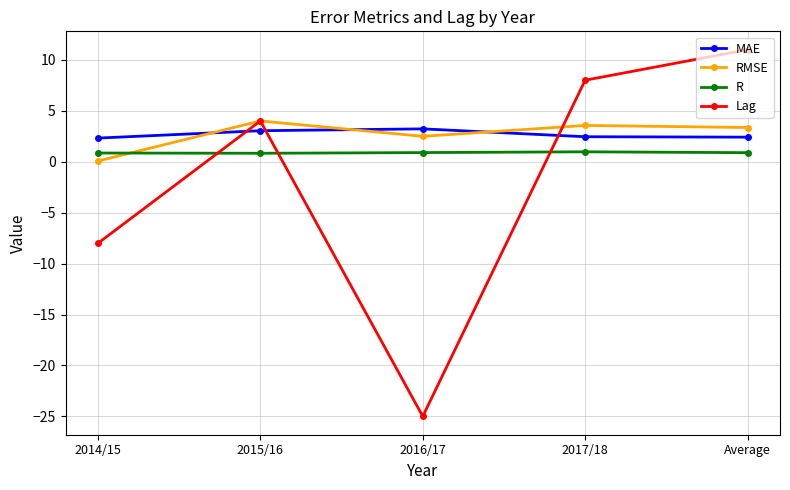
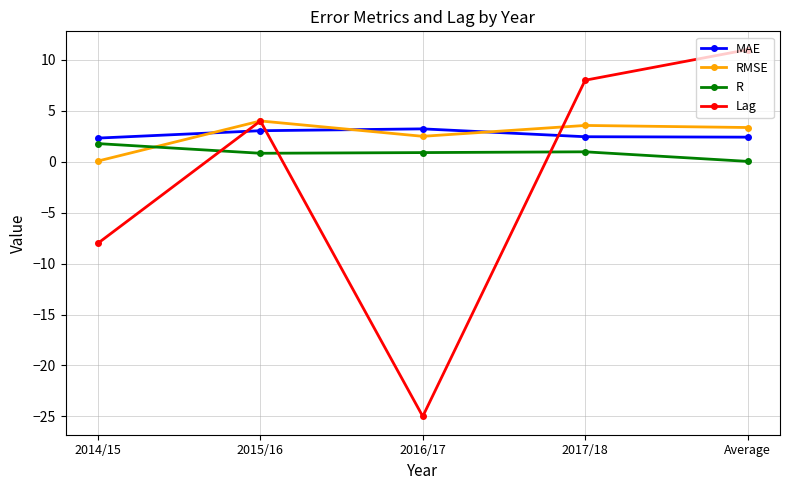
  {
    "MAE": {
      "2014/15": 2.3,
      "2015/16": 3.0,
      "2016/17": 3.2,
      "2017/18": 2.5,
      "Average": 2.4
    },
    "RMSE": {
      "2014/15": 0.1,
      "2016/17": 2.5,
      "2017/18": 3.6,
      "Average": 3.4
    },
    "R": {
-     "2014/15": 0.9,
+     "2014/15": 1.8,
      "2015/16": 0.8,
      "2016/17": 0.9,
      "2017/18": 1.0,
-     "Average": 0.9
+     "Average": 0.0
    },
    "Lag": {
      "2014/15": -8.0,
      "2016/17": -25.0,
      "2017/18": 8.0
    }
  }
